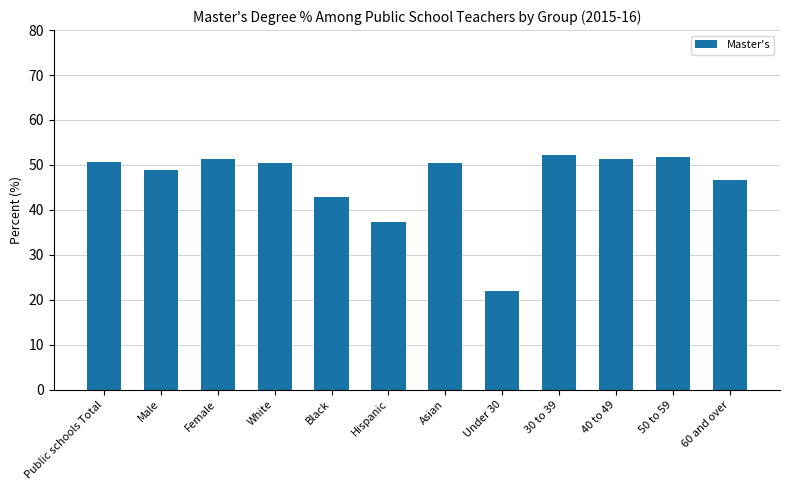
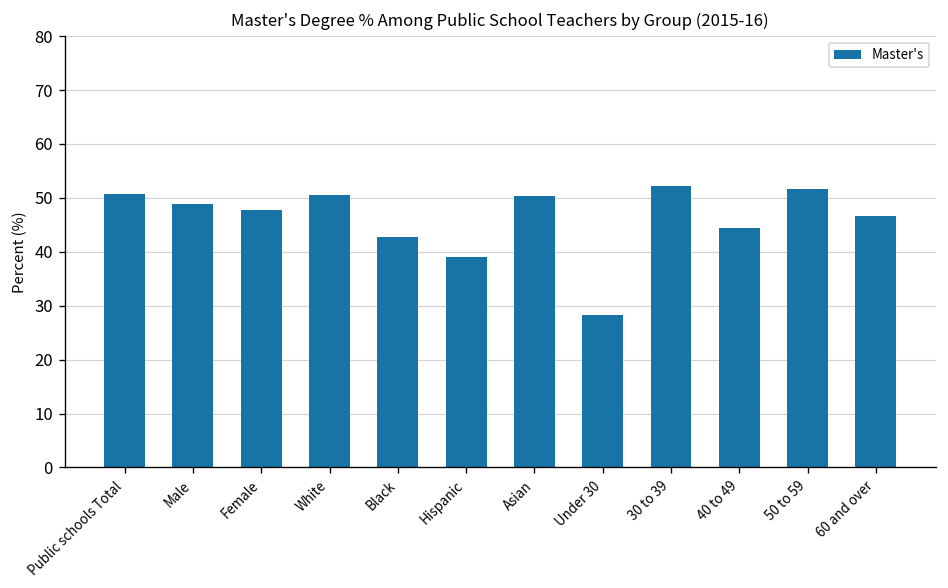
  {
    "Public schools Total": 51,
    "Male": 49,
-   "Female": 51,
+   "Female": 48,
    "White": 51,
    "Black": 43,
-   "Hispanic": 37,
+   "Hispanic": 39,
    "Asian": 50,
-   "Under 30": 22,
+   "Under 30": 28,
    "30 to 39": 52,
-   "40 to 49": 51,
+   "40 to 49": 44,
    "50 to 59": 52,
    "60 and over": 47
  }
